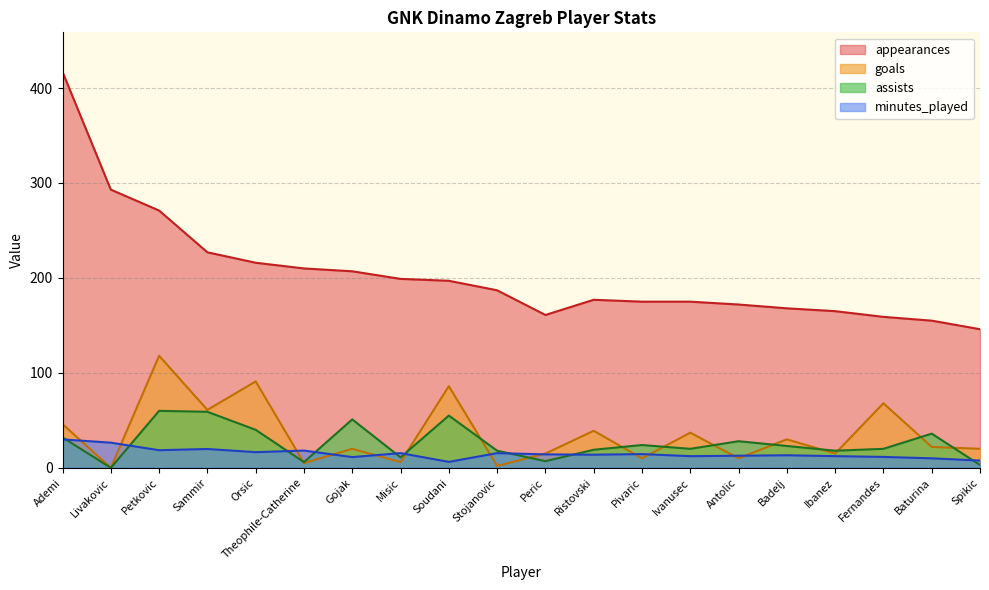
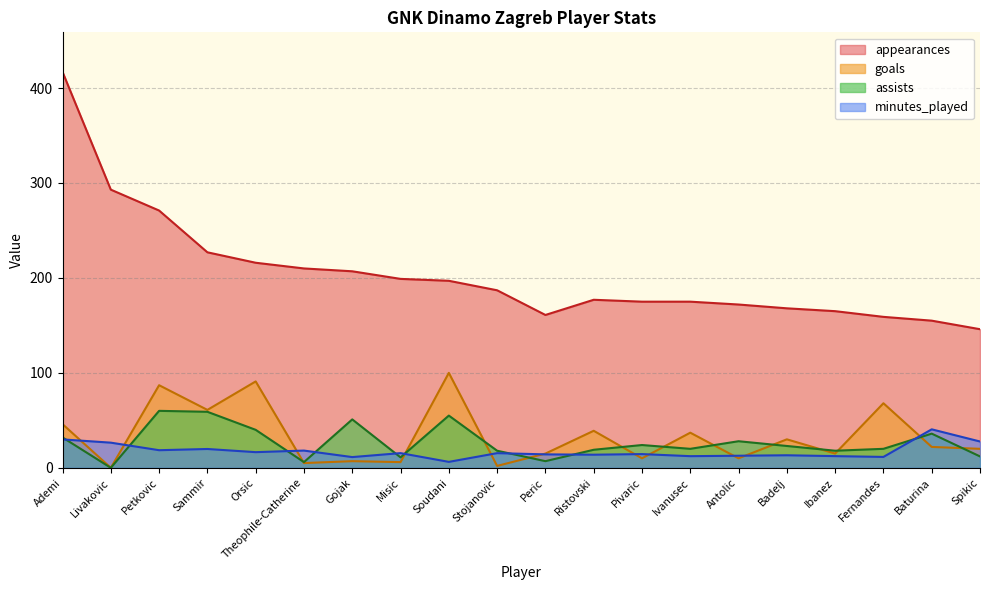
  {
    "appearances": {
      "Ademi": 420,
      "Livakovic": 290,
      "Petkovic": 270,
      "Sammir": 230,
      "Orsic": 220,
      "Theophile-Catherine": 210,
      "Gojak": 210,
      "Misic": 200,
      "Soudani": 200,
      "Stojanovic": 190,
      "Peric": 160,
      "Ristovski": 180,
      "Pivaric": 180,
      "Ivanusec": 180,
      "Antolic": 170,
      "Badelj": 170,
      "Ibanez": 170,
      "Fernandes": 160,
      "Baturina": 160,
      "Spikic": 150
    },
    "goals": {
      "Ademi": 50,
-     "Petkovic": 120,
+     "Petkovic": 90,
      "Orsic": 90,
-     "Gojak": 20,
+     "Gojak": 10,
      "Misic": 10,
-     "Soudani": 90,
+     "Soudani": 100,
      "Stojanovic": 0,
      "Ristovski": 40,
      "Pivaric": 10,
      "Ivanusec": 40,
      "Antolic": 10,
      "Badelj": 30,
      "Fernandes": 70,
      "Baturina": 20,
      "Spikic": 20
    },
    "assists": {
      "Petkovic": 60,
      "Orsic": 40,
      "Gojak": 50,
      "Misic": 10,
      "Soudani": 60,
      "Peric": 10,
      "Ristovski": 20,
      "Pivaric": 20,
      "Ivanusec": 20,
      "Antolic": 30,
      "Badelj": 20,
      "Ibanez": 20,
      "Fernandes": 20,
      "Baturina": 40,
-     "Spikic": 0
+     "Spikic": 10
    },
    "minutes_played": {
      "Livakovic": 30,
      "Petkovic": 20,
      "Sammir": 20,
      "Orsic": 20,
      "Theophile-Catherine": 20,
      "Gojak": 10,
      "Misic": 20,
      "Soudani": 10,
      "Ristovski": 10,
      "Pivaric": 10,
      "Ivanusec": 10,
      "Antolic": 10,
      "Badelj": 10,
      "Fernandes": 10,
-     "Baturina": 10,
-     "Spikic": 10
+     "Baturina": 40,
+     "Spikic": 30
    }
  }
